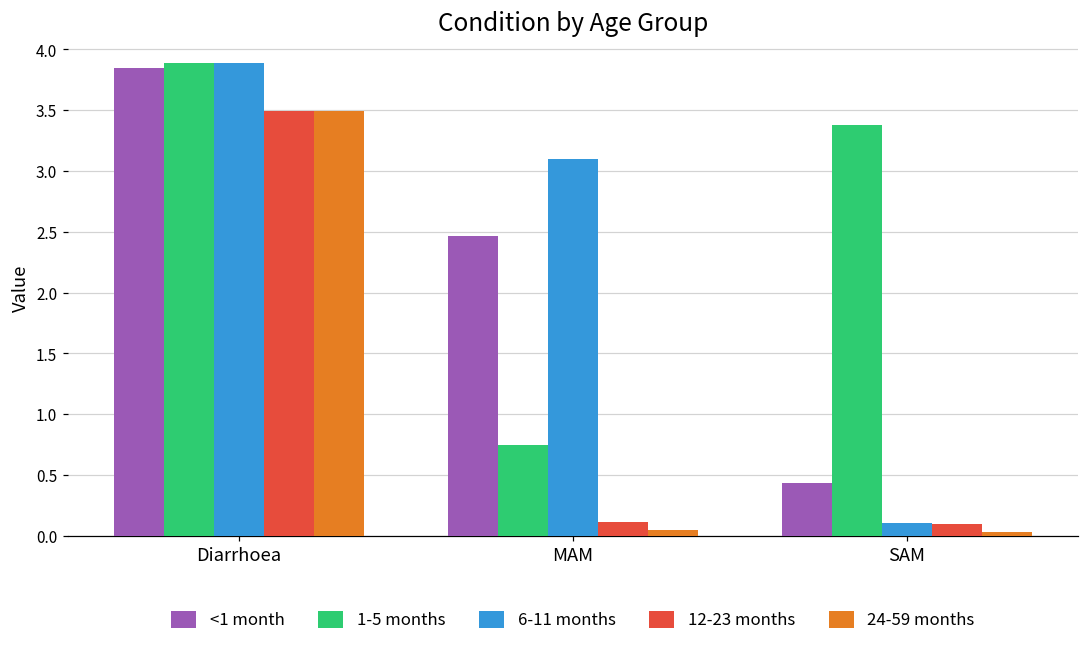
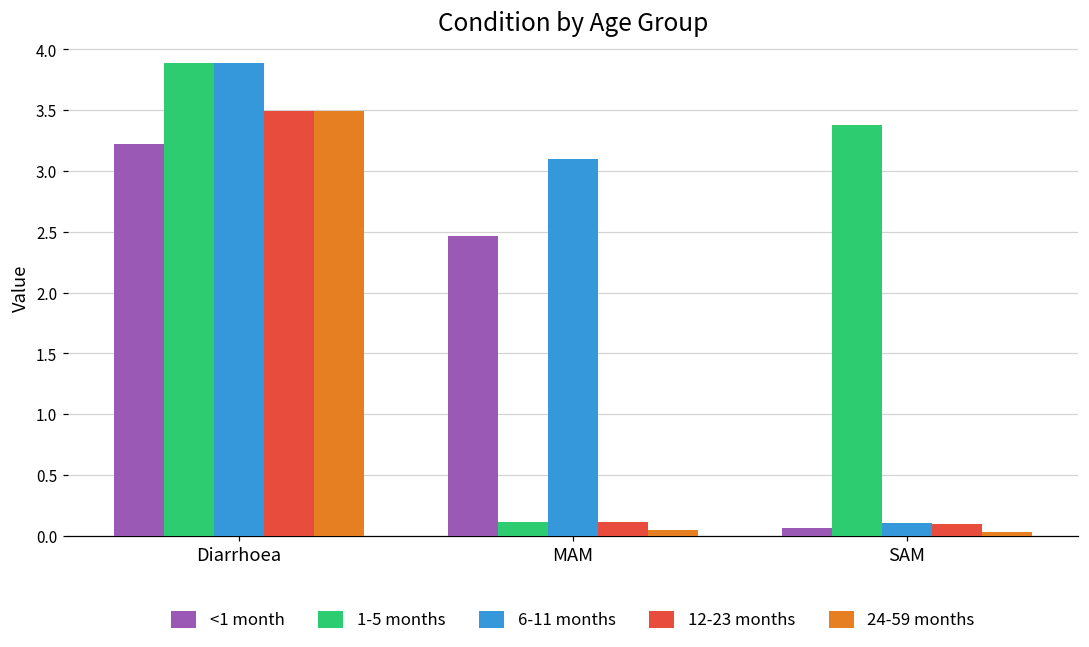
  {
    "<1 month": {
-     "Diarrhoea": 3.85,
+     "Diarrhoea": 3.23,
      "MAM": 2.47,
-     "SAM": 0.44
+     "SAM": 0.06
    },
    "1-5 months": {
      "Diarrhoea": 3.89,
-     "MAM": 0.75,
+     "MAM": 0.11,
      "SAM": 3.38
    },
    "6-11 months": {
      "Diarrhoea": 3.89,
      "MAM": 3.10,
      "SAM": 0.10
    }
  }
